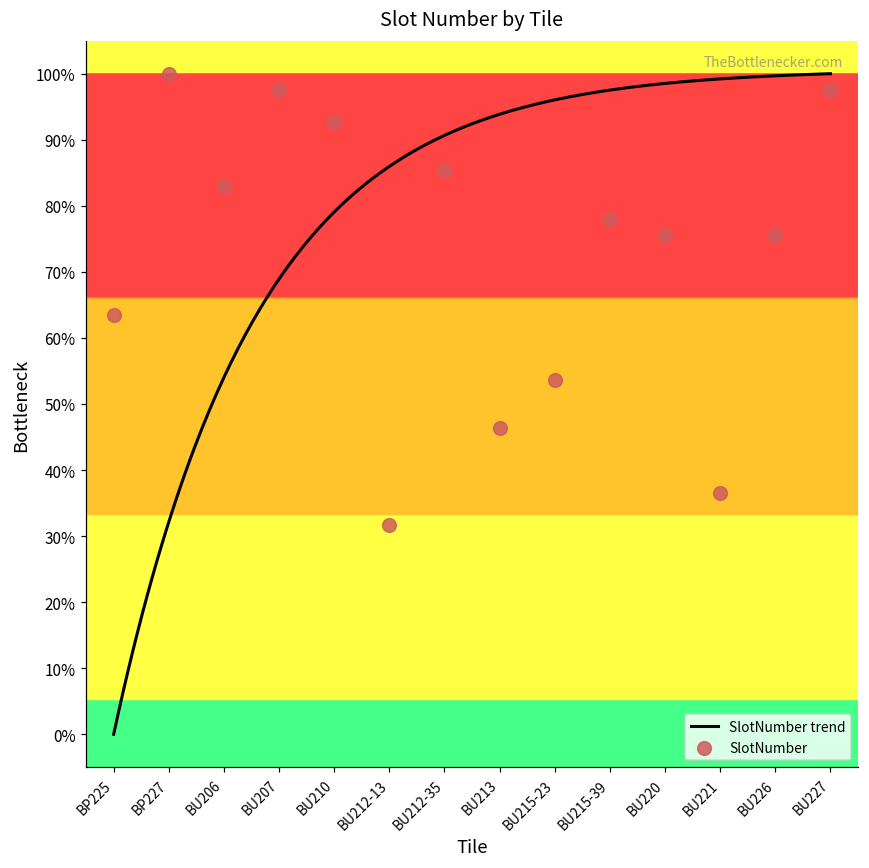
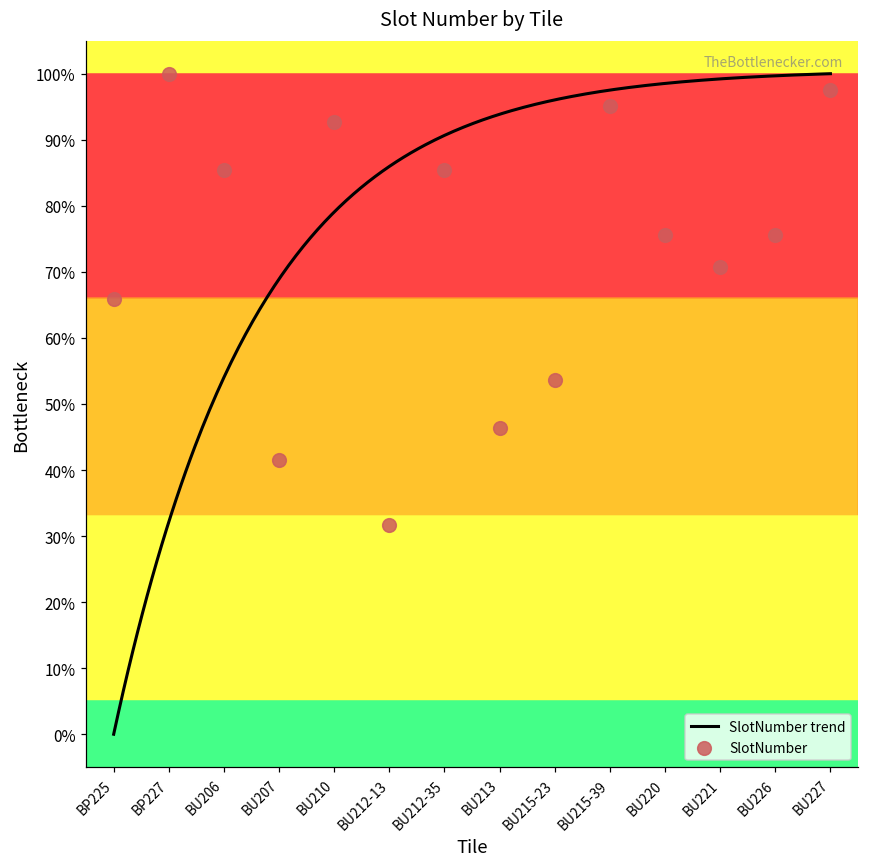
  {
    "SlotNumber": {
-     "BP225": "63%",
-     "BU206": "83%",
-     "BU207": "98%",
-     "BU215-39": "78%",
-     "BU221": "37%"
+     "BP225": "66%",
+     "BU206": "85%",
+     "BU207": "41%",
+     "BU215-39": "95%",
+     "BU221": "71%"
    },
    "SlotNumber trend": {
      "BP225": "0%",
      "BP227": "32%",
      "BU206": "54%",
      "BU207": "69%",
      "BU210": "79%",
      "BU212-13": "86%",
      "BU212-35": "91%",
      "BU213": "94%",
      "BU215-23": "96%",
      "BU215-39": "98%",
      "BU220": "99%",
      "BU221": "99%",
      "BU226": "100%",
      "BU227": "100%"
    }
  }
